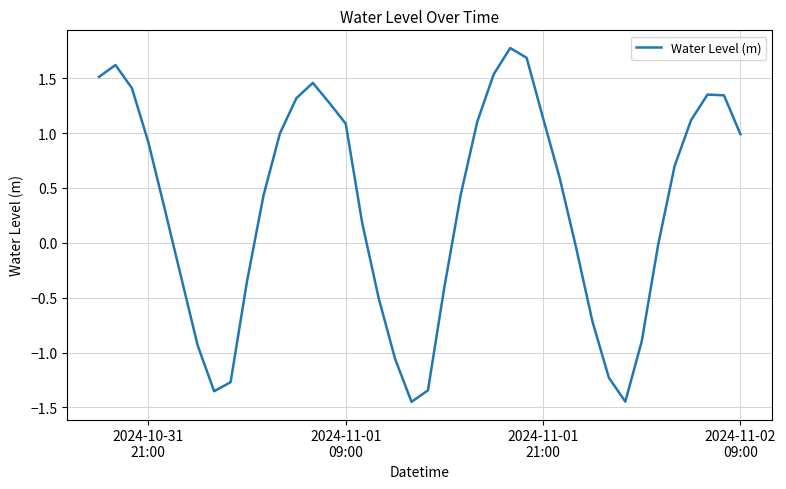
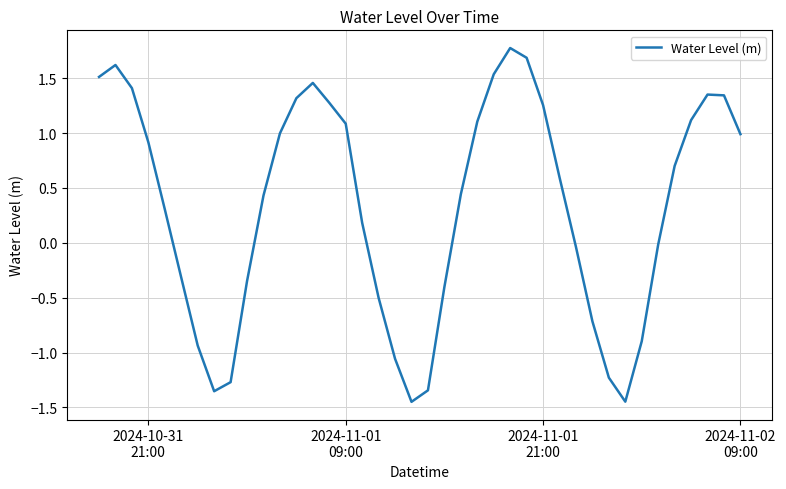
  {
    "2024-10-31 21:00": 0.92,
    "2024-11-01 09:00": 1.09,
-   "2024-11-01 21:00": 1.14,
+   "2024-11-01 21:00": 1.25,
    "2024-11-02 09:00": 0.99
  }
